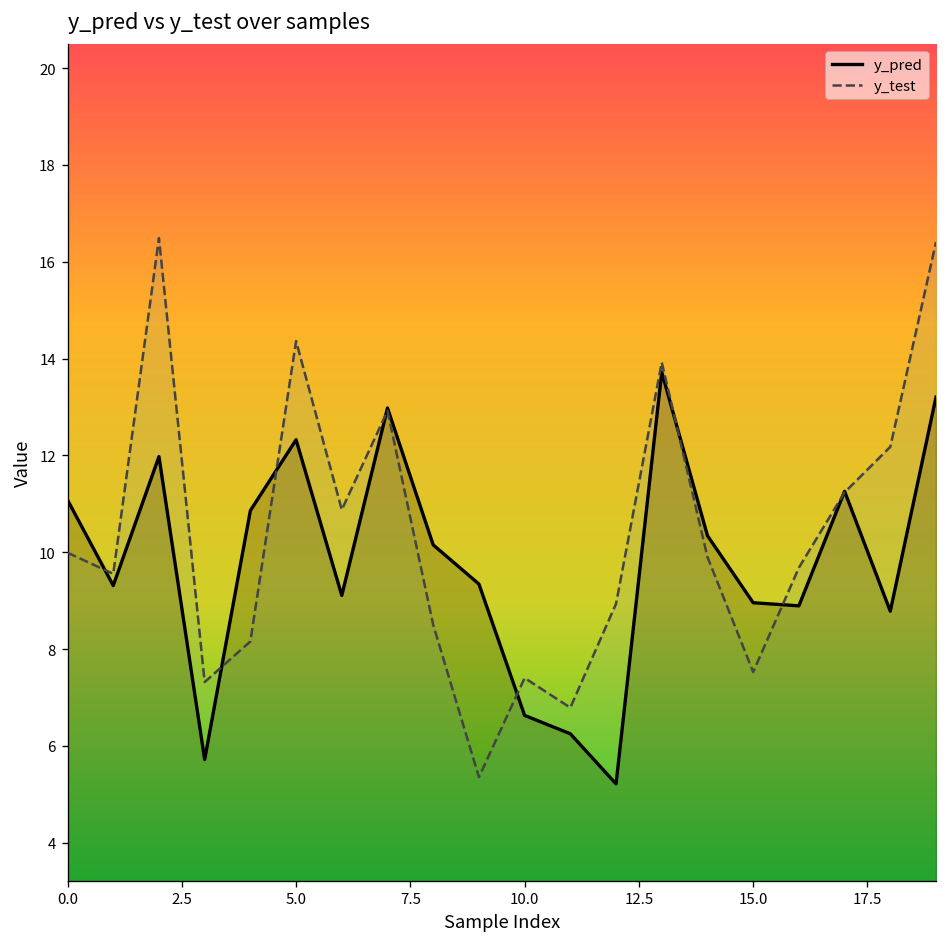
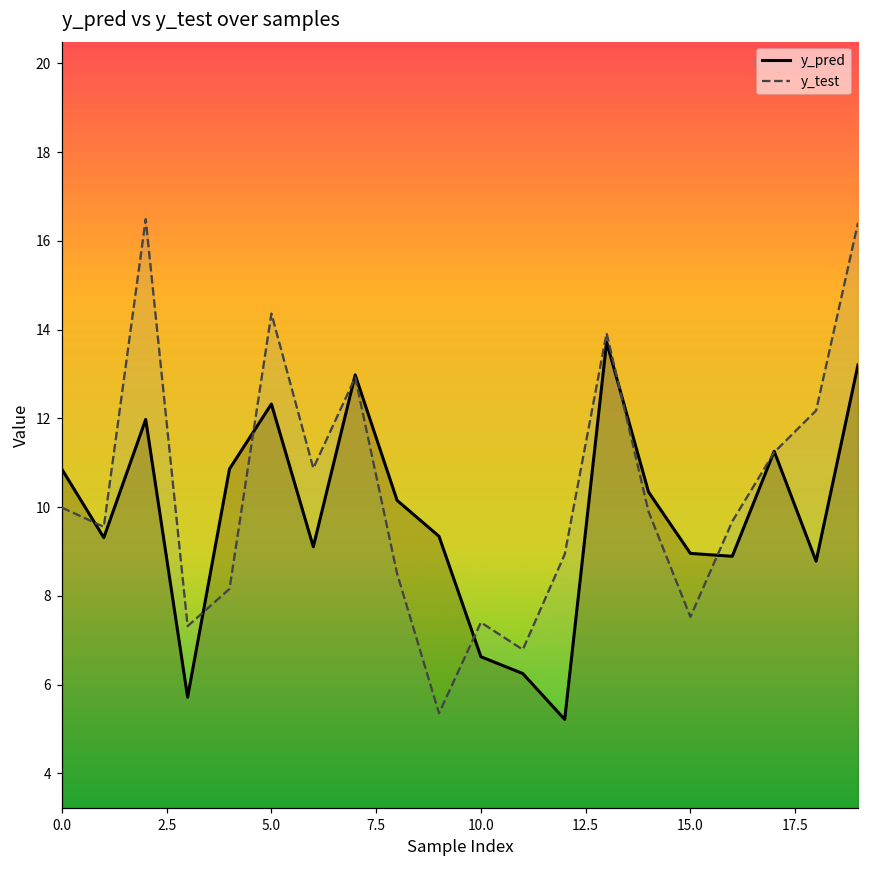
  {
    "y_pred": {
-     "0.0": 11.1,
+     "0.0": 10.9,
      "5.0": 12.3,
      "10.0": 6.6,
      "15.0": 9.0
    }
  }
